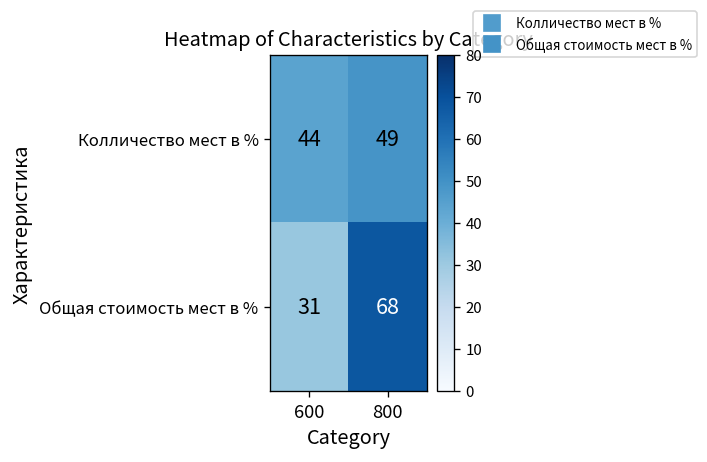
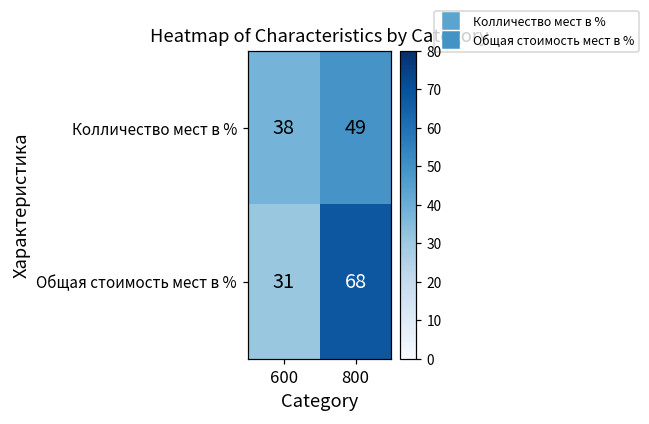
  {
    "Колличество мест в %": {
-     "600": 44,
+     "600": 38,
      "800": 49
    },
    "Общая стоимость мест в %": {
      "600": 31,
      "800": 68
    }
  }
